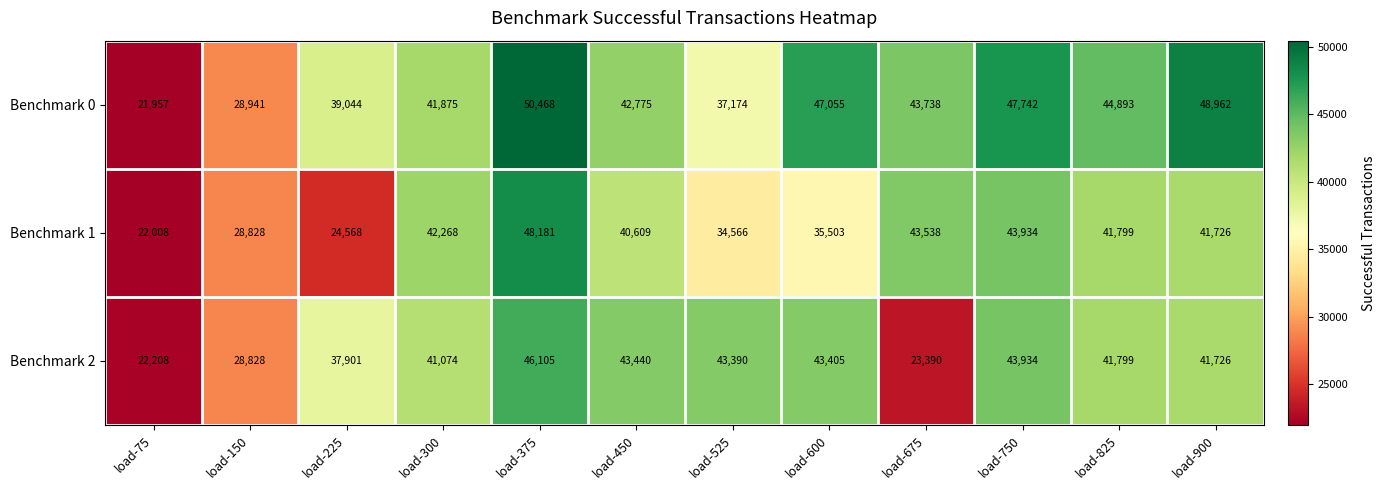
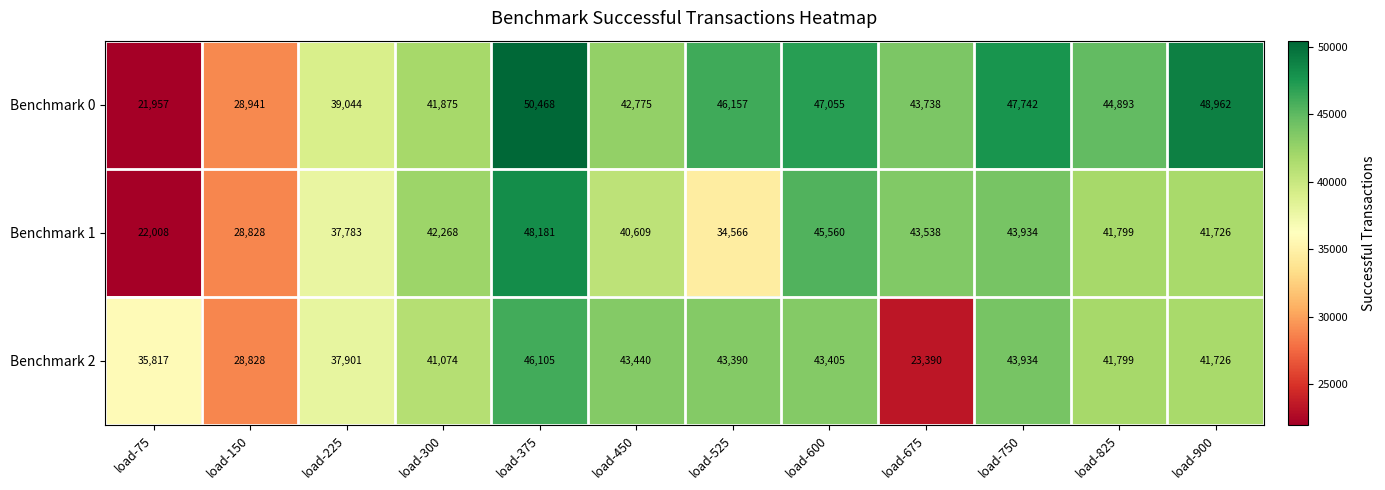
  {
    "Benchmark 0": {
      "load-75": "21,957",
      "load-150": "28,941",
      "load-225": "39,044",
      "load-300": "41,875",
      "load-375": "50,468",
      "load-450": "42,775",
-     "load-525": "37,174",
+     "load-525": "46,157",
      "load-600": "47,055",
      "load-675": "43,738",
      "load-750": "47,742",
      "load-825": "44,893",
      "load-900": "48,962"
    },
    "Benchmark 1": {
      "load-75": "22,008",
      "load-150": "28,828",
-     "load-225": "24,568",
+     "load-225": "37,783",
      "load-300": "42,268",
      "load-375": "48,181",
      "load-450": "40,609",
      "load-525": "34,566",
-     "load-600": "35,503",
+     "load-600": "45,560",
      "load-675": "43,538",
      "load-750": "43,934",
      "load-825": "41,799",
      "load-900": "41,726"
    },
    "Benchmark 2": {
-     "load-75": "22,208",
+     "load-75": "35,817",
      "load-150": "28,828",
      "load-225": "37,901",
      "load-300": "41,074",
      "load-375": "46,105",
      "load-450": "43,440",
      "load-525": "43,390",
      "load-600": "43,405",
      "load-675": "23,390",
      "load-750": "43,934",
      "load-825": "41,799",
      "load-900": "41,726"
    }
  }
